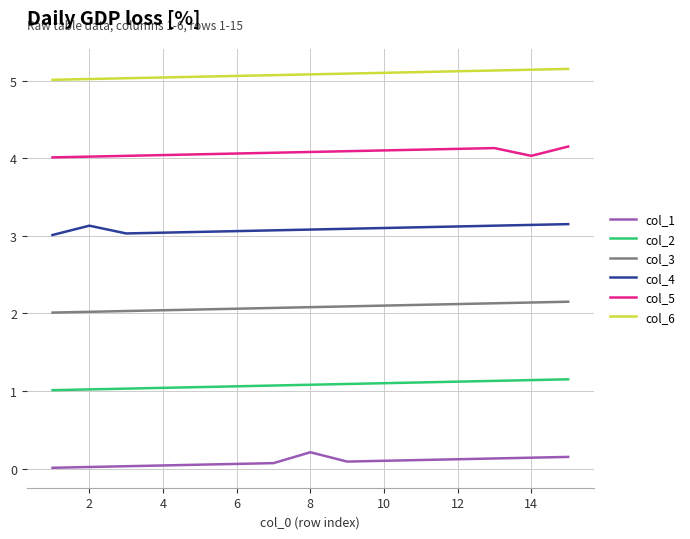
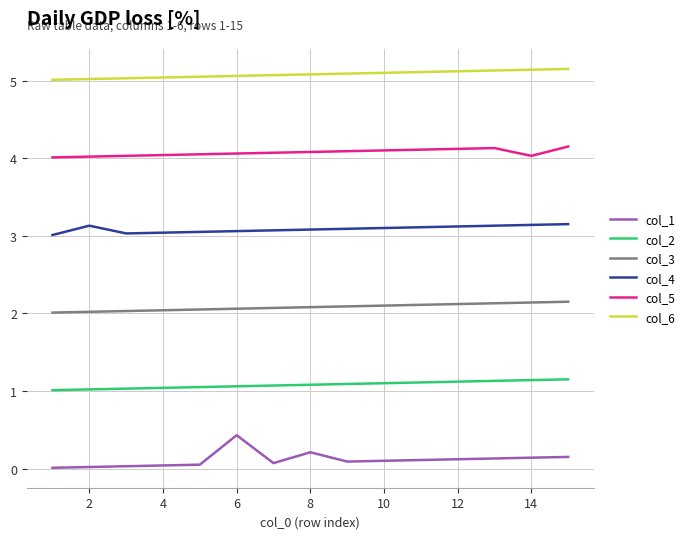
  {
    "col_1": {
      "2": 0.0,
      "4": 0.0,
-     "6": 0.1,
+     "6": 0.4,
      "8": 0.2,
      "10": 0.1,
      "12": 0.1,
      "14": 0.1
    },
    "col_2": {
      "2": 1.0,
      "4": 1.0,
      "6": 1.1,
      "8": 1.1,
      "10": 1.1,
      "12": 1.1,
      "14": 1.1
    },
    "col_3": {
      "2": 2.0,
      "4": 2.0,
      "6": 2.1,
      "8": 2.1,
      "10": 2.1,
      "12": 2.1,
      "14": 2.1
    },
    "col_4": {
      "2": 3.1,
      "4": 3.0,
      "6": 3.1,
      "8": 3.1,
      "10": 3.1,
      "12": 3.1,
      "14": 3.1
    },
    "col_5": {
      "2": 4.0,
      "4": 4.0,
      "6": 4.1,
      "8": 4.1,
      "10": 4.1,
      "12": 4.1,
      "14": 4.0
    },
    "col_6": {
      "2": 5.0,
      "4": 5.0,
      "6": 5.1,
      "8": 5.1,
      "10": 5.1,
      "12": 5.1,
      "14": 5.1
    }
  }
